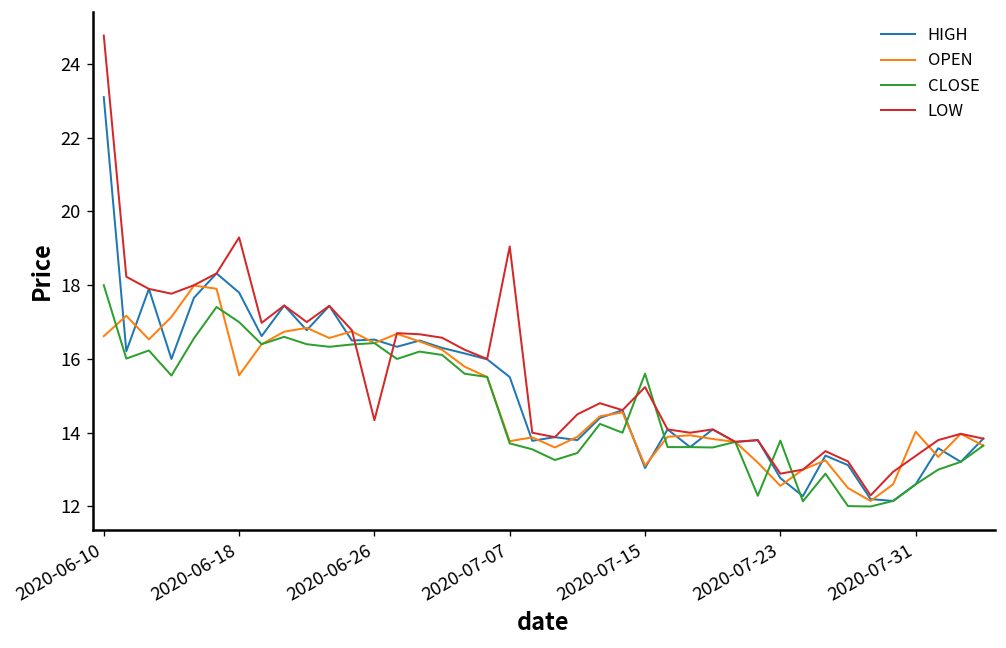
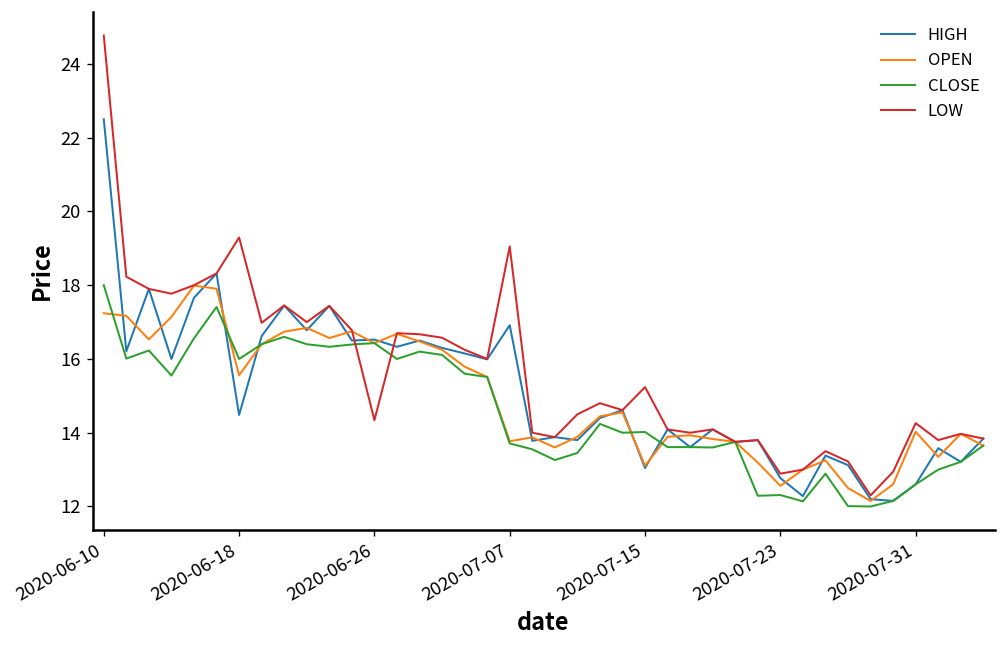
  {
    "HIGH": {
-     "2020-06-10": 23.1,
-     "2020-06-18": 17.8,
+     "2020-06-10": 22.5,
+     "2020-06-18": 14.5,
      "2020-06-26": 16.5,
-     "2020-07-07": 15.5,
+     "2020-07-07": 16.9,
      "2020-07-23": 12.8
    },
    "OPEN": {
-     "2020-06-10": 16.6,
+     "2020-06-10": 17.2,
      "2020-06-18": 15.6,
      "2020-07-23": 12.6,
      "2020-07-31": 14.0
    },
    "CLOSE": {
      "2020-06-10": 18.0,
-     "2020-06-18": 17,
-     "2020-07-15": 15.6,
-     "2020-07-23": 13.8
+     "2020-06-18": 16,
+     "2020-07-15": 14.0,
+     "2020-07-23": 12.3
    },
    "LOW": {
      "2020-06-10": 24.8,
      "2020-06-18": 19.3,
      "2020-06-26": 14.3,
      "2020-07-07": 19.1,
      "2020-07-15": 15.2,
      "2020-07-23": 12.9,
-     "2020-07-31": 13.4
+     "2020-07-31": 14.3
    }
  }
